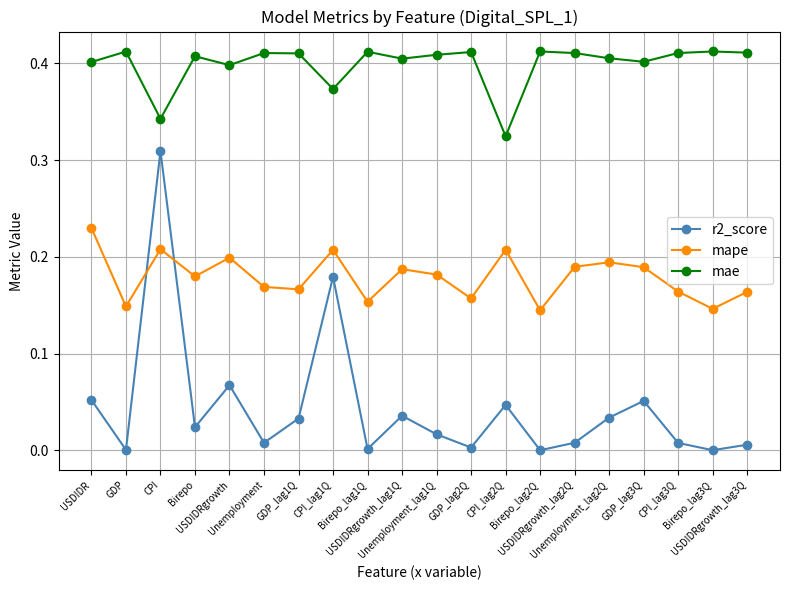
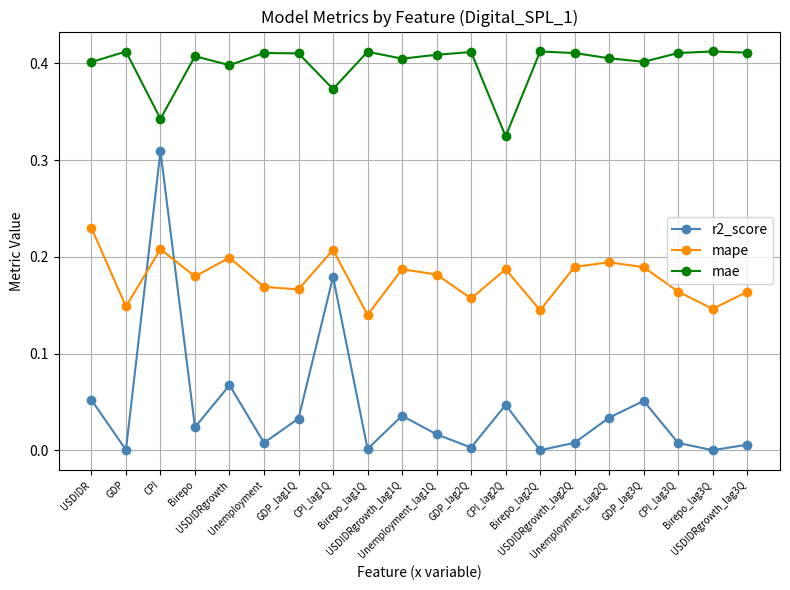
  {
    "r2_score": {
      "USDIDR": 0.05,
      "GDP": 0.00,
      "CPI": 0.31,
      "Birepo": 0.02,
      "USDIDRgrowth": 0.07,
      "Unemployment": 0.01,
      "GDP_lag1Q": 0.03,
      "CPI_lag1Q": 0.18,
      "Birepo_lag1Q": 0.00,
      "USDIDRgrowth_lag1Q": 0.04,
      "Unemployment_lag1Q": 0.02,
      "GDP_lag2Q": 0.00,
      "CPI_lag2Q": 0.05,
      "Birepo_lag2Q": 0.00,
      "USDIDRgrowth_lag2Q": 0.01,
      "Unemployment_lag2Q": 0.03,
      "GDP_lag3Q": 0.05,
      "CPI_lag3Q": 0.01,
      "Birepo_lag3Q": 0.00,
      "USDIDRgrowth_lag3Q": 0.01
    },
    "mape": {
      "USDIDR": 0.23,
      "GDP": 0.15,
      "CPI": 0.21,
      "Birepo": 0.18,
      "USDIDRgrowth": 0.20,
      "Unemployment": 0.17,
      "GDP_lag1Q": 0.17,
      "CPI_lag1Q": 0.21,
-     "Birepo_lag1Q": 0.15,
+     "Birepo_lag1Q": 0.14,
      "USDIDRgrowth_lag1Q": 0.19,
      "Unemployment_lag1Q": 0.18,
      "GDP_lag2Q": 0.16,
-     "CPI_lag2Q": 0.21,
+     "CPI_lag2Q": 0.19,
      "Birepo_lag2Q": 0.14,
      "USDIDRgrowth_lag2Q": 0.19,
      "Unemployment_lag2Q": 0.19,
      "GDP_lag3Q": 0.19,
      "CPI_lag3Q": 0.16,
      "Birepo_lag3Q": 0.15,
      "USDIDRgrowth_lag3Q": 0.16
    },
    "mae": {
      "USDIDR": 0.40,
      "GDP": 0.41,
      "CPI": 0.34,
      "Birepo": 0.41,
      "USDIDRgrowth": 0.40,
      "Unemployment": 0.41,
      "GDP_lag1Q": 0.41,
      "CPI_lag1Q": 0.37,
      "Birepo_lag1Q": 0.41,
      "USDIDRgrowth_lag1Q": 0.40,
      "Unemployment_lag1Q": 0.41,
      "GDP_lag2Q": 0.41,
      "CPI_lag2Q": 0.32,
      "Birepo_lag2Q": 0.41,
      "USDIDRgrowth_lag2Q": 0.41,
      "Unemployment_lag2Q": 0.41,
      "GDP_lag3Q": 0.40,
      "CPI_lag3Q": 0.41,
      "Birepo_lag3Q": 0.41,
      "USDIDRgrowth_lag3Q": 0.41
    }
  }
